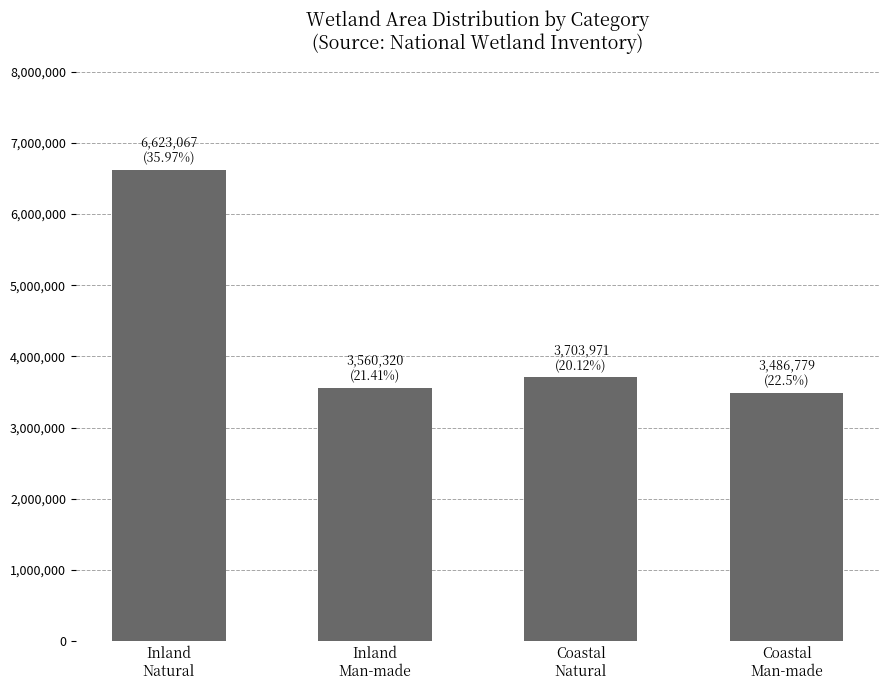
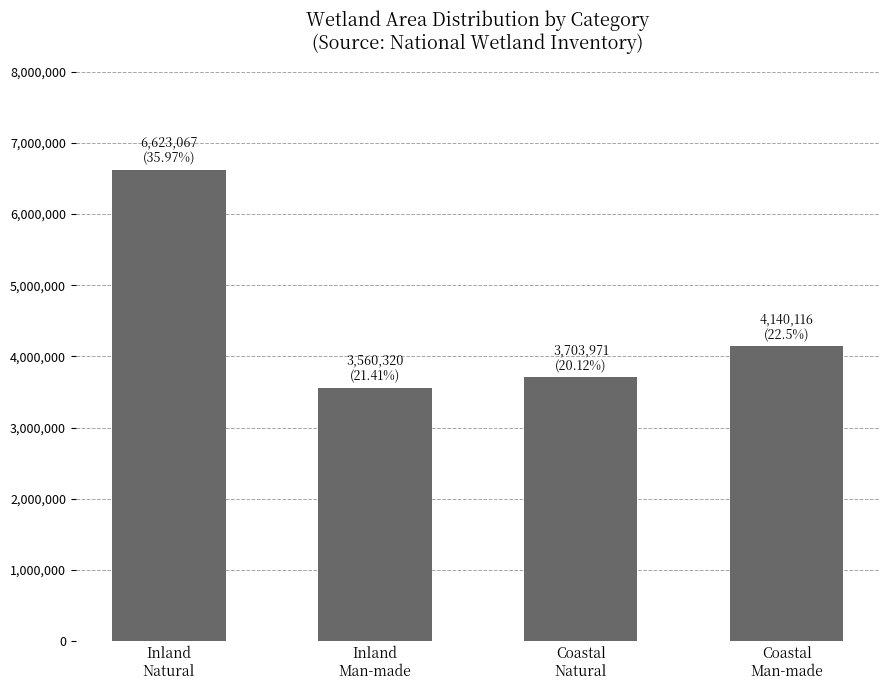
  {
    "Inland Natural": "6,623,067",
    "Inland Man-made": "3,560,320",
    "Coastal Natural": "3,703,971",
-   "Coastal Man-made": "3,486,779"
+   "Coastal Man-made": "4,140,116"
  }
